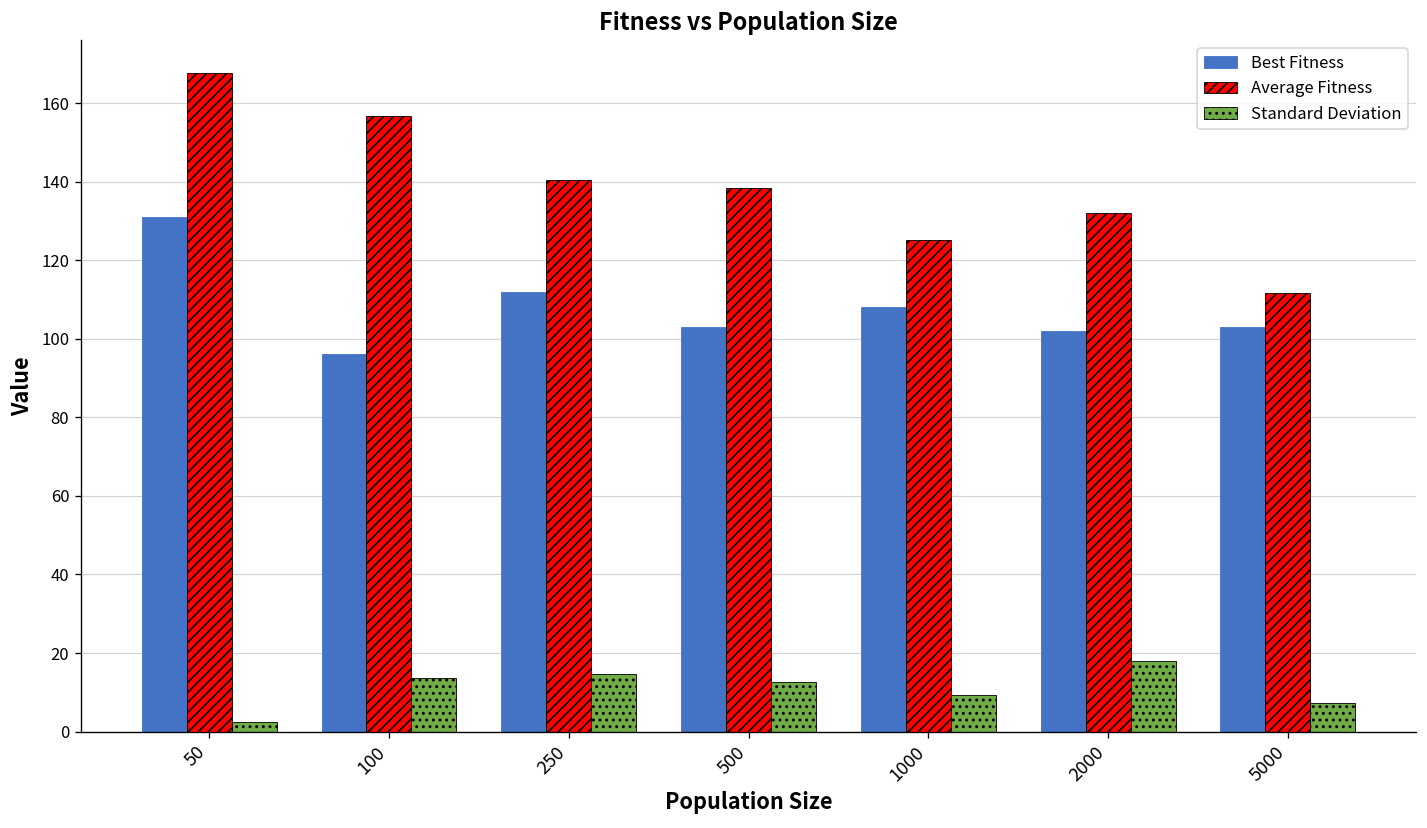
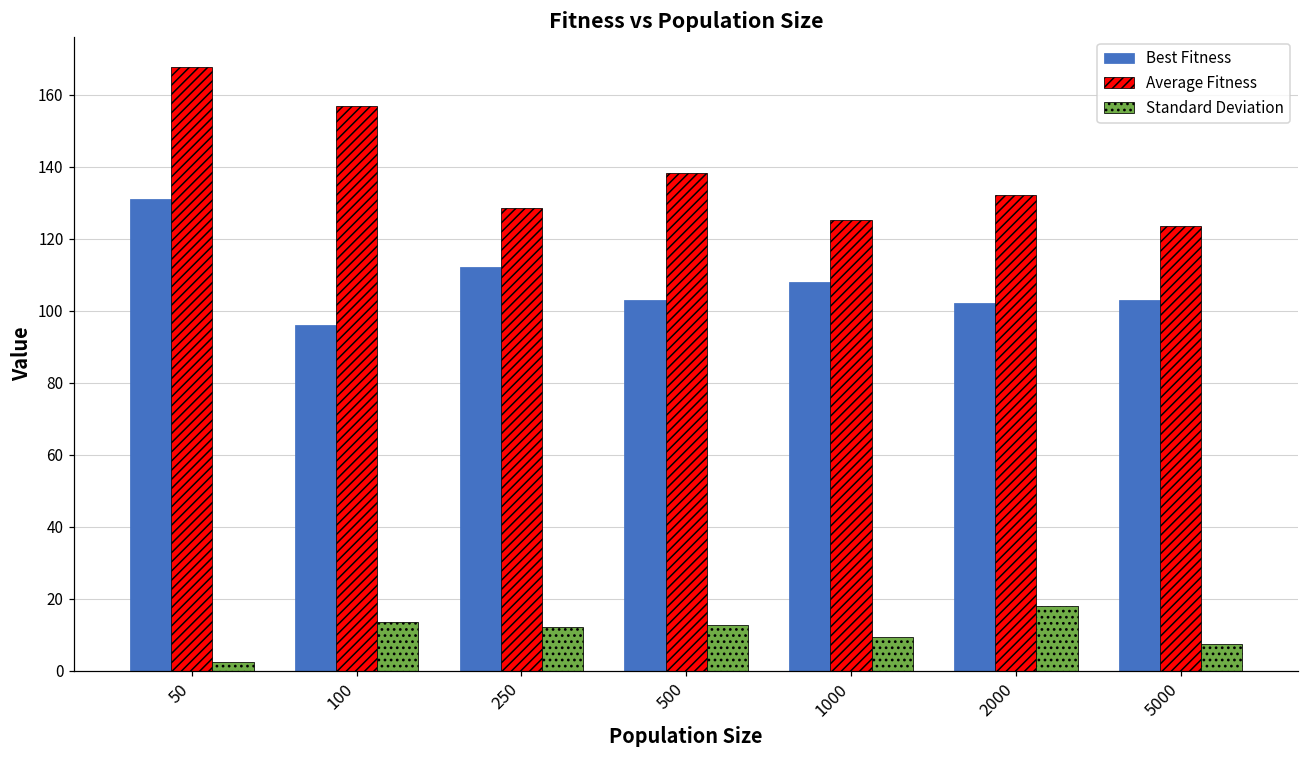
  {
    "Best Fitness": {
      "50": 131,
      "100": 96,
      "250": 112,
      "500": 103,
      "1000": 108,
      "2000": 102,
      "5000": 103
    },
    "Average Fitness": {
      "50": 168,
      "100": 157,
-     "250": 140,
+     "250": 129,
      "500": 138,
      "1000": 125,
      "2000": 132,
-     "5000": 112
+     "5000": 123
    },
    "Standard Deviation": {
      "50": 2,
      "100": 14,
-     "250": 15,
+     "250": 12,
      "500": 13,
      "1000": 9,
      "2000": 18,
      "5000": 7
    }
  }
